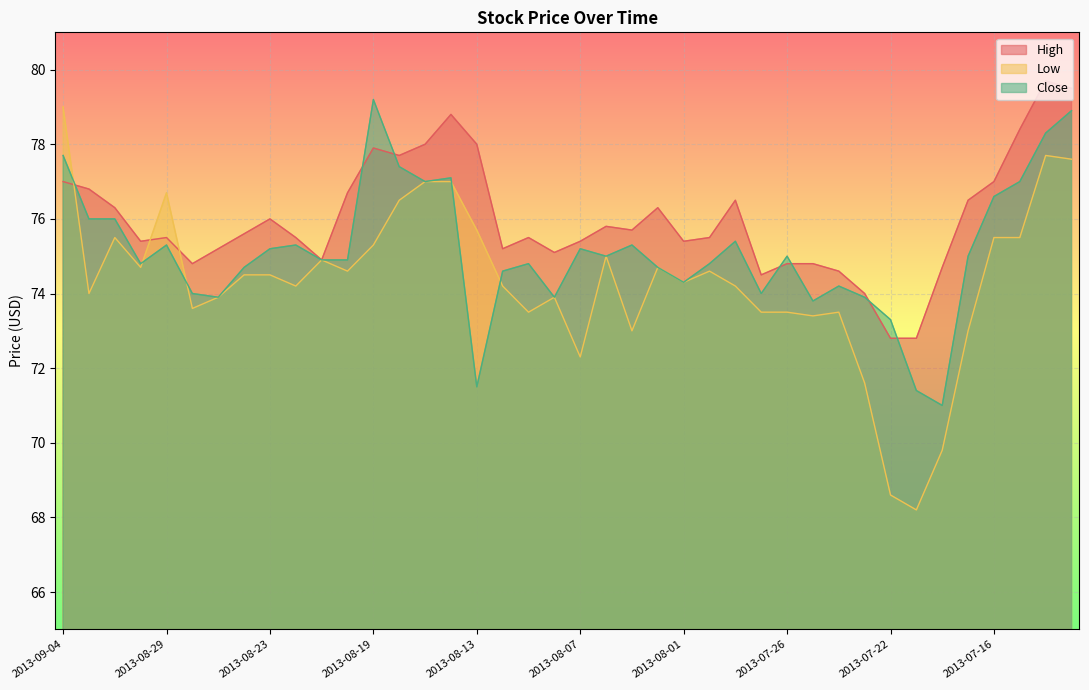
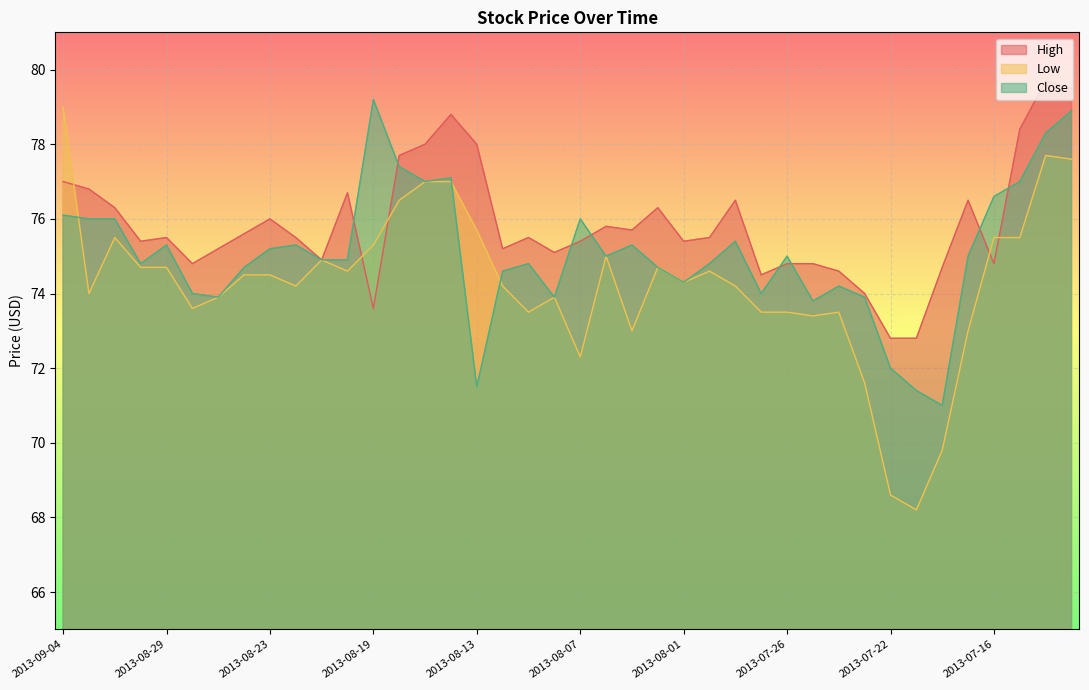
  {
    "High": {
      "2013-09-04": 77.0,
      "2013-08-29": 75.5,
      "2013-08-23": 76.0,
-     "2013-08-19": 77.9,
+     "2013-08-19": 73.6,
      "2013-08-13": 78.0,
      "2013-08-07": 75.4,
      "2013-08-01": 75.4,
      "2013-07-26": 74.8,
      "2013-07-22": 72.8,
-     "2013-07-16": 77.0
+     "2013-07-16": 74.8
    },
    "Low": {
      "2013-09-04": 79.0,
-     "2013-08-29": 76.7,
+     "2013-08-29": 74.7,
      "2013-08-23": 74.5,
      "2013-08-19": 75.3,
      "2013-08-13": 75.7,
      "2013-08-07": 72.3,
      "2013-07-26": 73.5,
      "2013-07-22": 68.6,
      "2013-07-16": 75.5
    },
    "Close": {
-     "2013-09-04": 77.7,
+     "2013-09-04": 76.1,
      "2013-08-29": 75.3,
      "2013-08-23": 75.2,
      "2013-08-19": 79.2,
      "2013-08-13": 71.5,
-     "2013-08-07": 75.2,
+     "2013-08-07": 76.0,
      "2013-07-26": 75.0,
-     "2013-07-22": 73.3,
+     "2013-07-22": 72.0,
      "2013-07-16": 76.6
    }
  }
